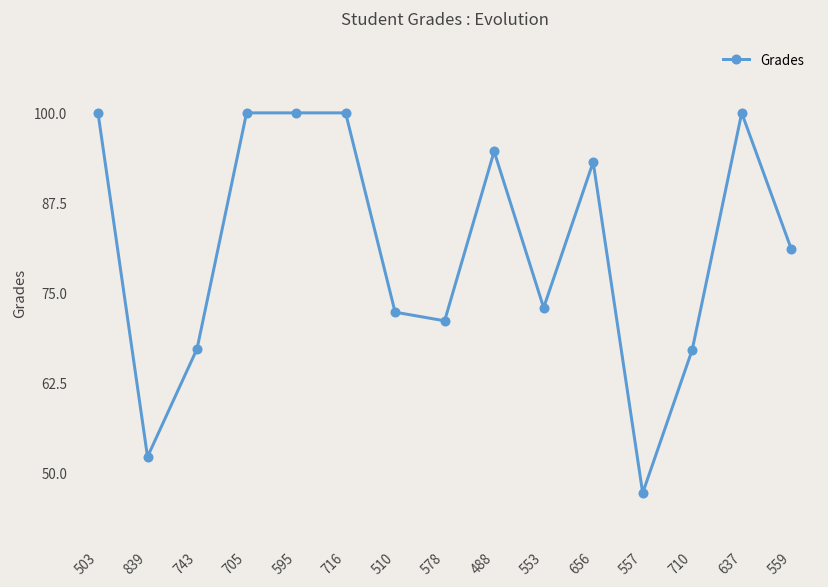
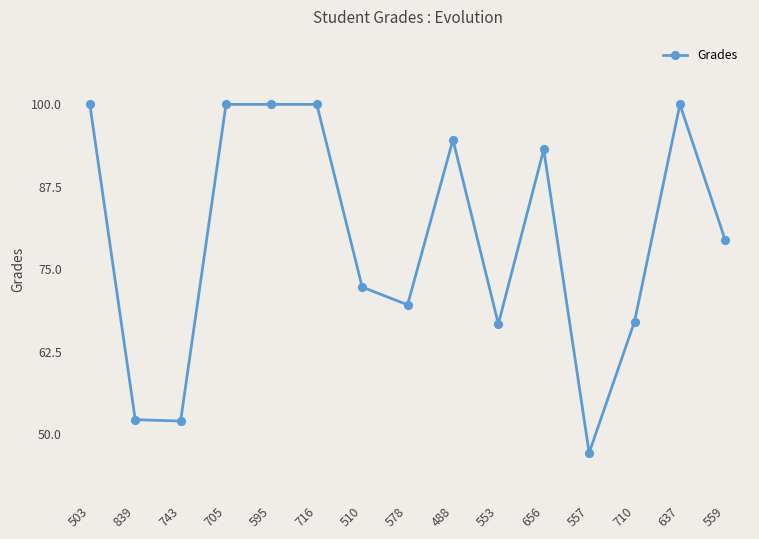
  {
    "503": 100,
    "839": 52,
-   "743": 67,
+   "743": 52,
    "705": 100,
    "595": 100,
    "716": 100,
    "510": 72,
-   "578": 71,
+   "578": 70,
    "488": 95,
-   "553": 73,
+   "553": 67,
    "656": 93,
    "557": 47,
    "710": 67,
    "637": 100,
-   "559": 81
+   "559": 79
  }
